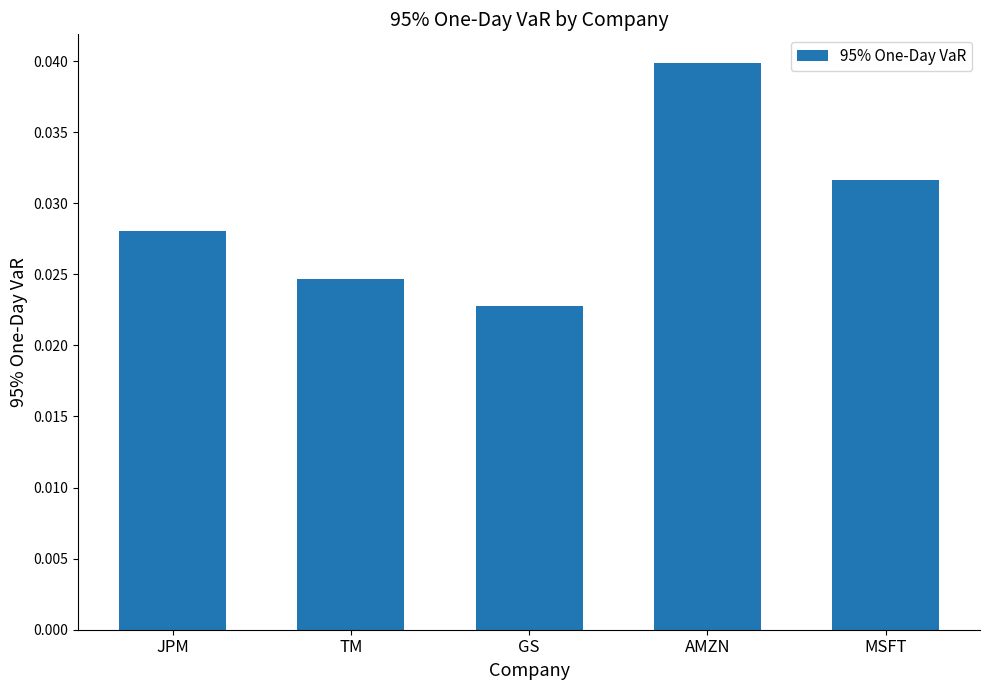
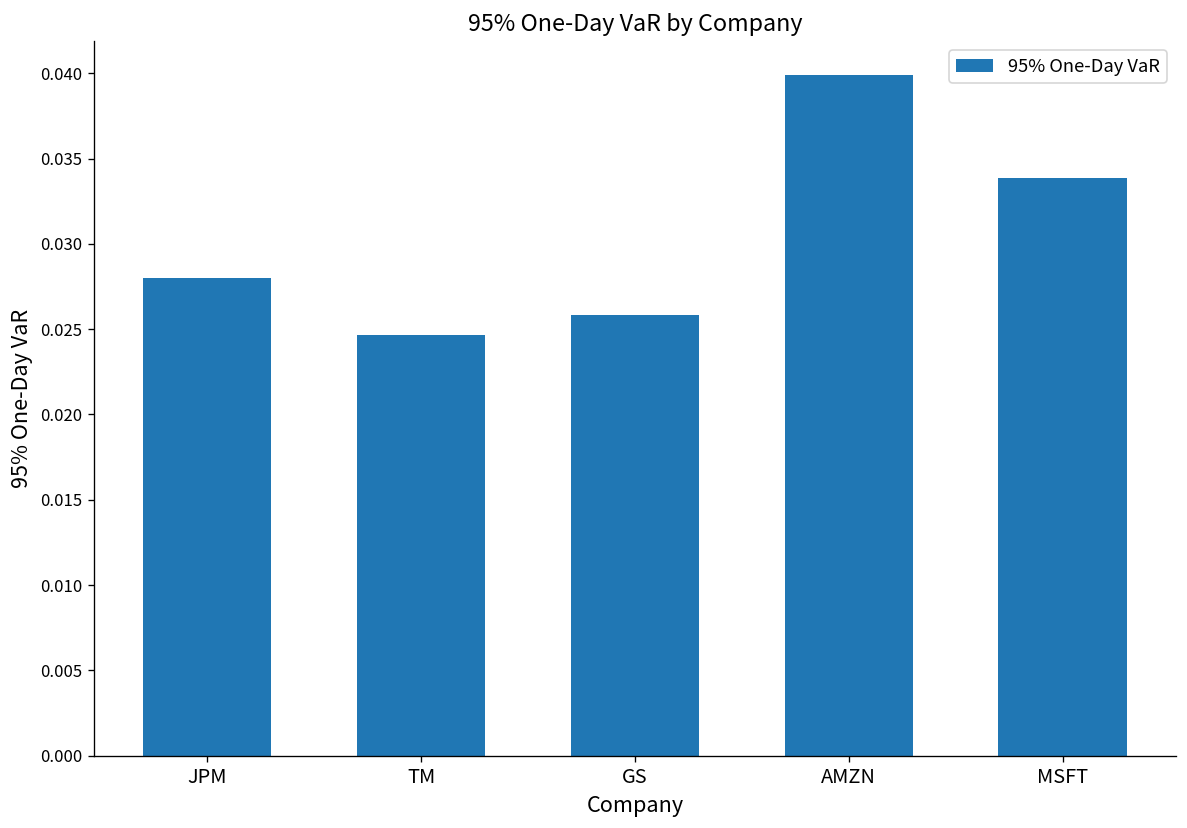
  {
    "JPM": 0.0280,
    "TM": 0.0247,
-   "GS": 0.0228,
+   "GS": 0.0258,
    "AMZN": 0.0399,
-   "MSFT": 0.0317
+   "MSFT": 0.0339
  }
